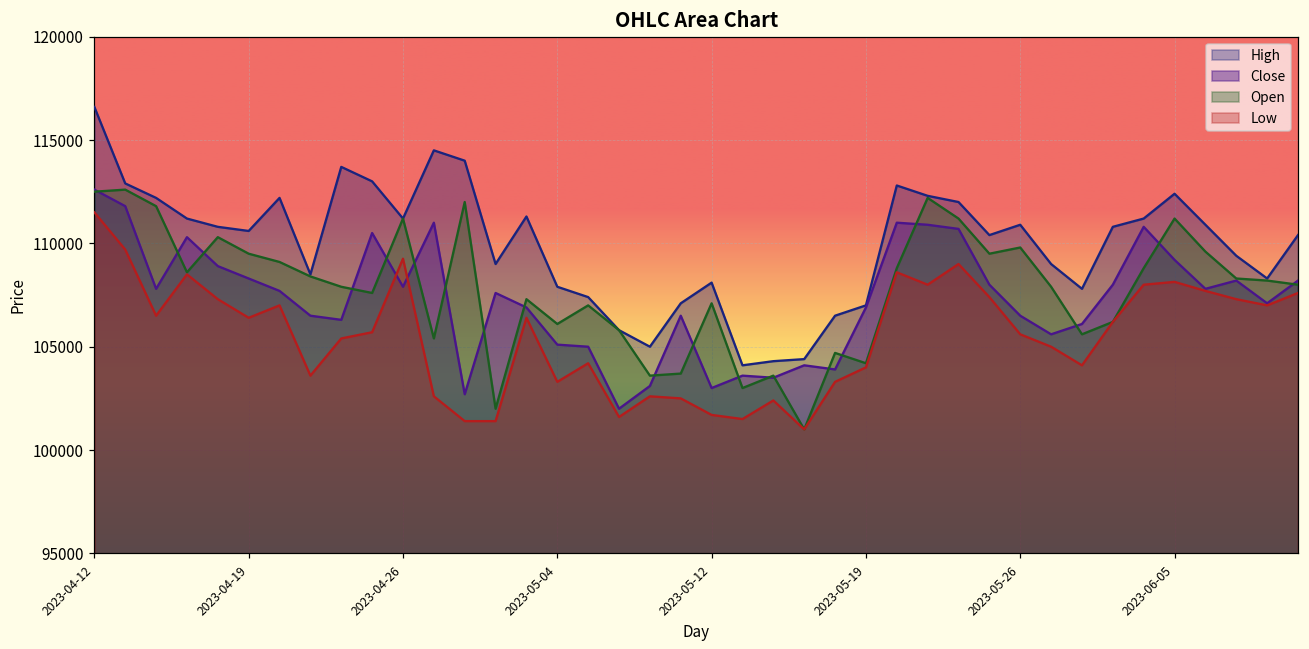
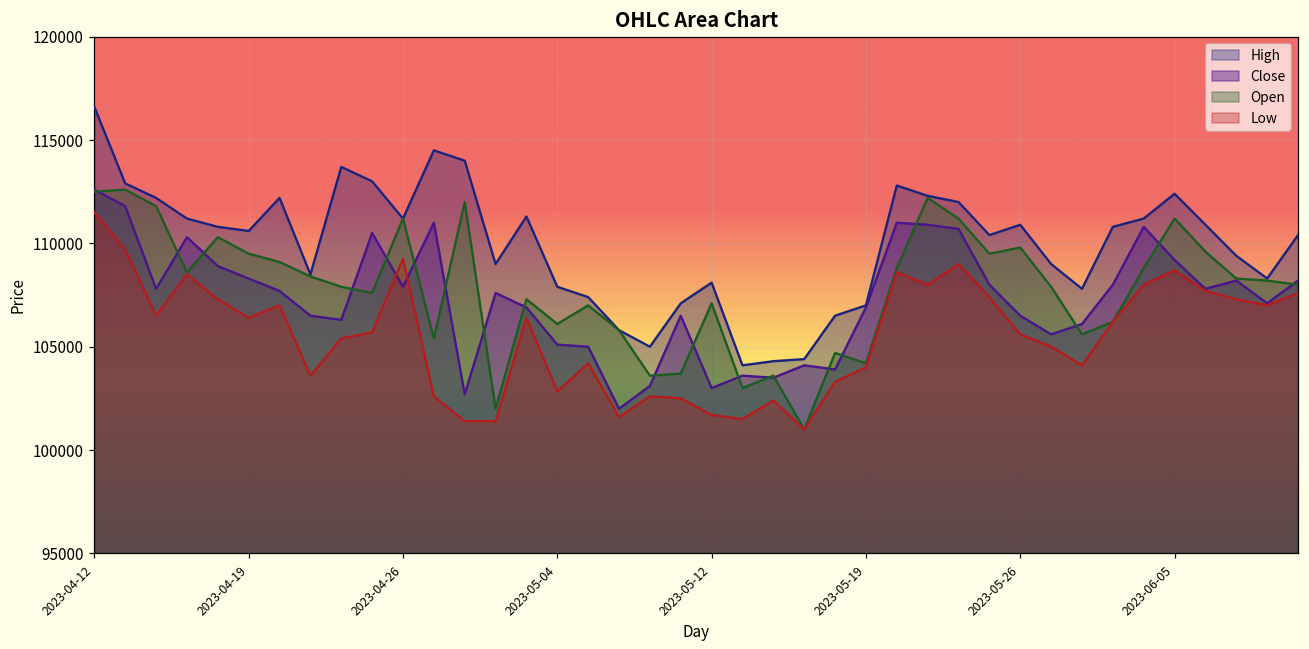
  {
    "Low": {
      "2023-04-12": 111500,
      "2023-04-19": 106400,
      "2023-04-26": 109300,
-     "2023-05-04": 103300,
+     "2023-05-04": 102800,
      "2023-05-12": 101700,
      "2023-05-19": 104000,
      "2023-05-26": 105600,
-     "2023-06-05": 108100
+     "2023-06-05": 108700
    }
  }
